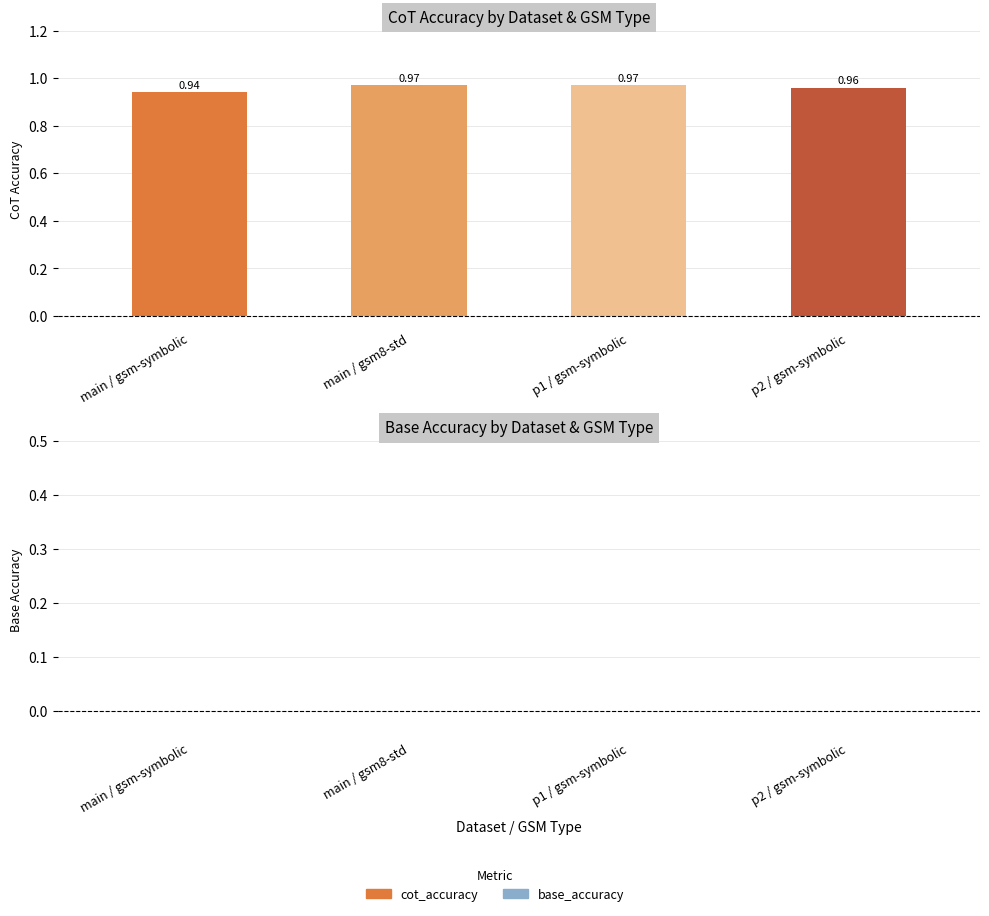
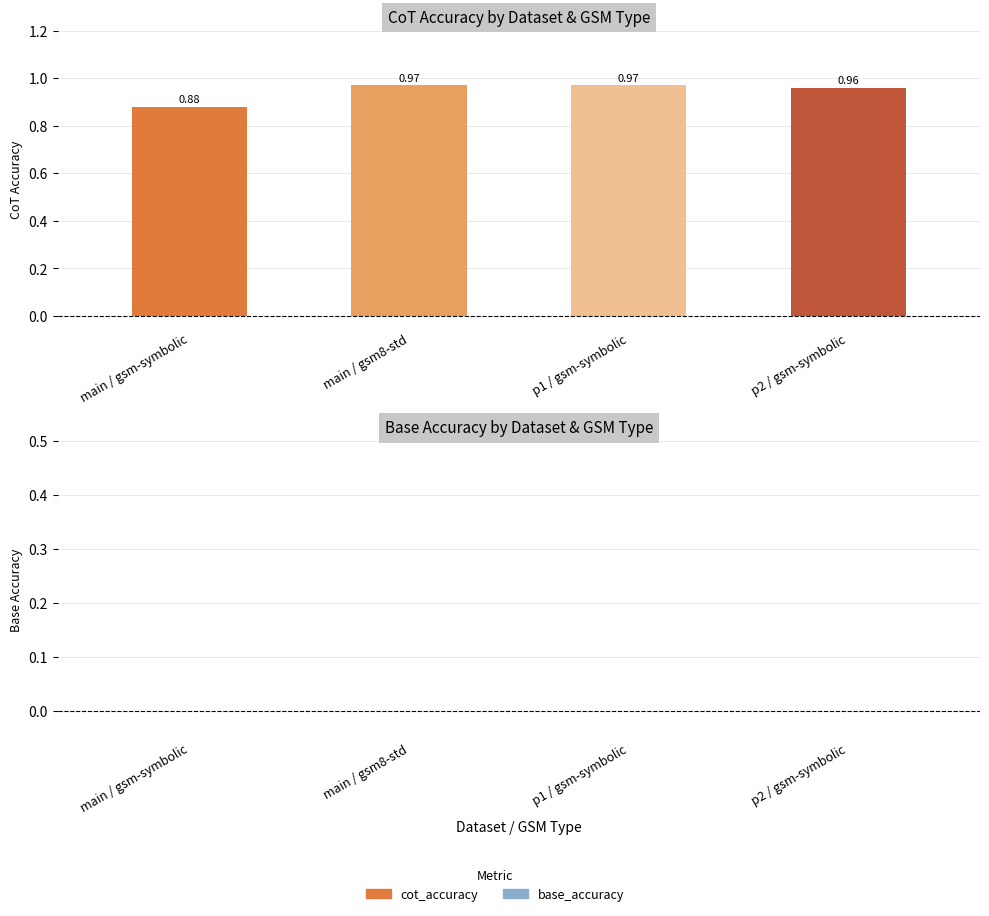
  {
    "CoT Accuracy by Dataset & GSM Type": {
-     "main / gsm-symbolic": 0.94,
+     "main / gsm-symbolic": 0.88,
      "main / gsm8-std": 0.97,
      "p1 / gsm-symbolic": 0.97,
      "p2 / gsm-symbolic": 0.96
    },
    "Base Accuracy by Dataset & GSM Type": {
      "main / gsm-symbolic": 0.00,
      "main / gsm8-std": 0.00,
      "p1 / gsm-symbolic": 0.00,
      "p2 / gsm-symbolic": 0.00
    }
  }
